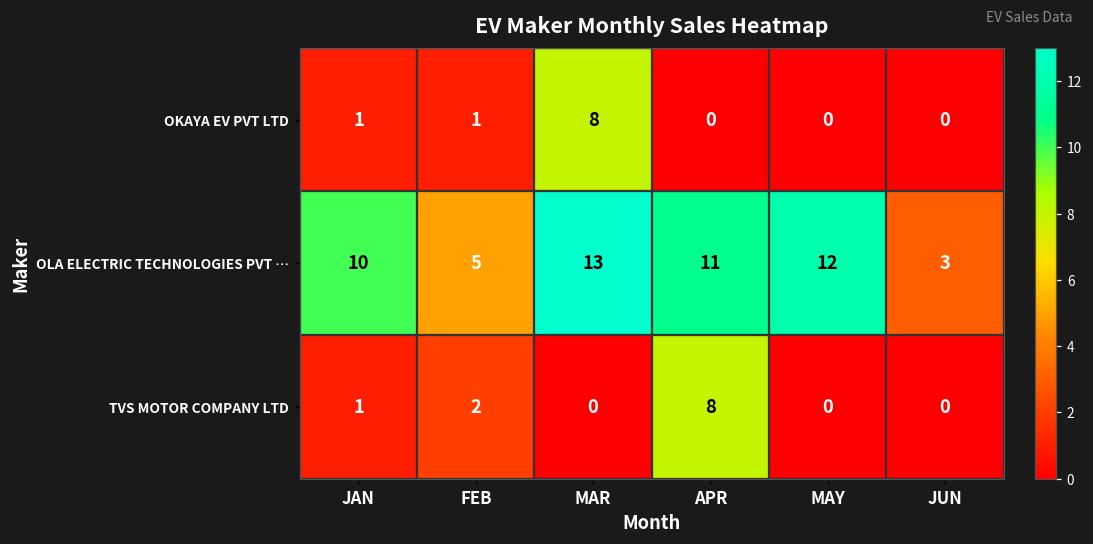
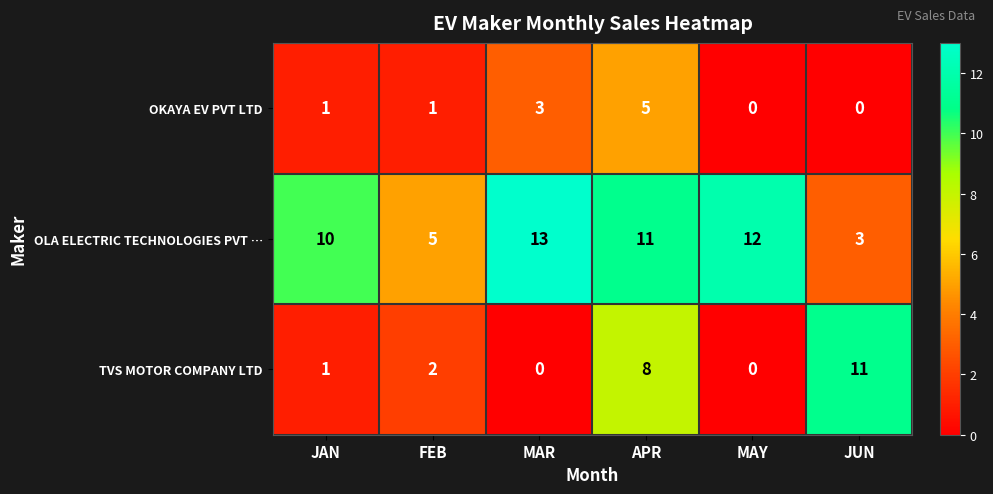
  {
    "OKAYA EV PVT LTD": {
      "JAN": 1,
      "FEB": 1,
-     "MAR": 8,
-     "APR": 0,
+     "MAR": 3,
+     "APR": 5,
      "MAY": 0,
      "JUN": 0
    },
    "OLA ELECTRIC TECHNOLOGIES PVT …": {
      "JAN": 10,
      "FEB": 5,
      "MAR": 13,
      "APR": 11,
      "MAY": 12,
      "JUN": 3
    },
    "TVS MOTOR COMPANY LTD": {
      "JAN": 1,
      "FEB": 2,
      "MAR": 0,
      "APR": 8,
      "MAY": 0,
-     "JUN": 0
+     "JUN": 11
    }
  }
